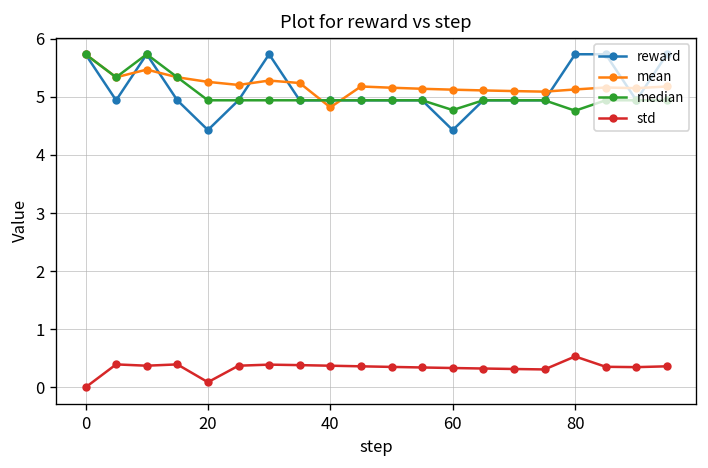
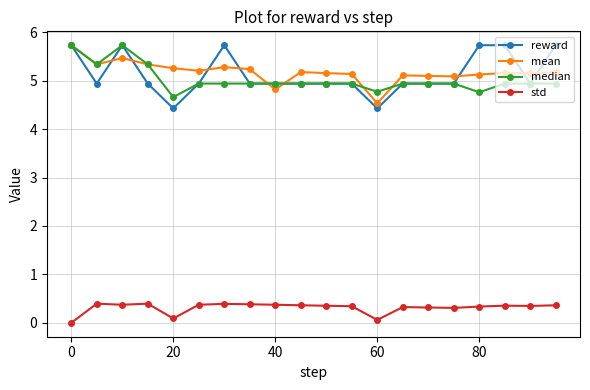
  {
    "reward": {
      "20": 4.4,
      "60": 4.4,
      "80": 5.7
    },
    "mean": {
      "20": 5.3,
      "40": 4.8,
-     "60": 5.1,
+     "60": 4.5,
      "80": 5.1
    },
    "median": {
-     "20": 4.9,
+     "20": 4.7,
      "60": 4.8,
      "80": 4.8
    },
    "std": {
      "0": 0.0,
      "20": 0.1,
      "40": 0.4,
-     "60": 0.3,
-     "80": 0.5
+     "60": 0.1,
+     "80": 0.3
    }
  }
